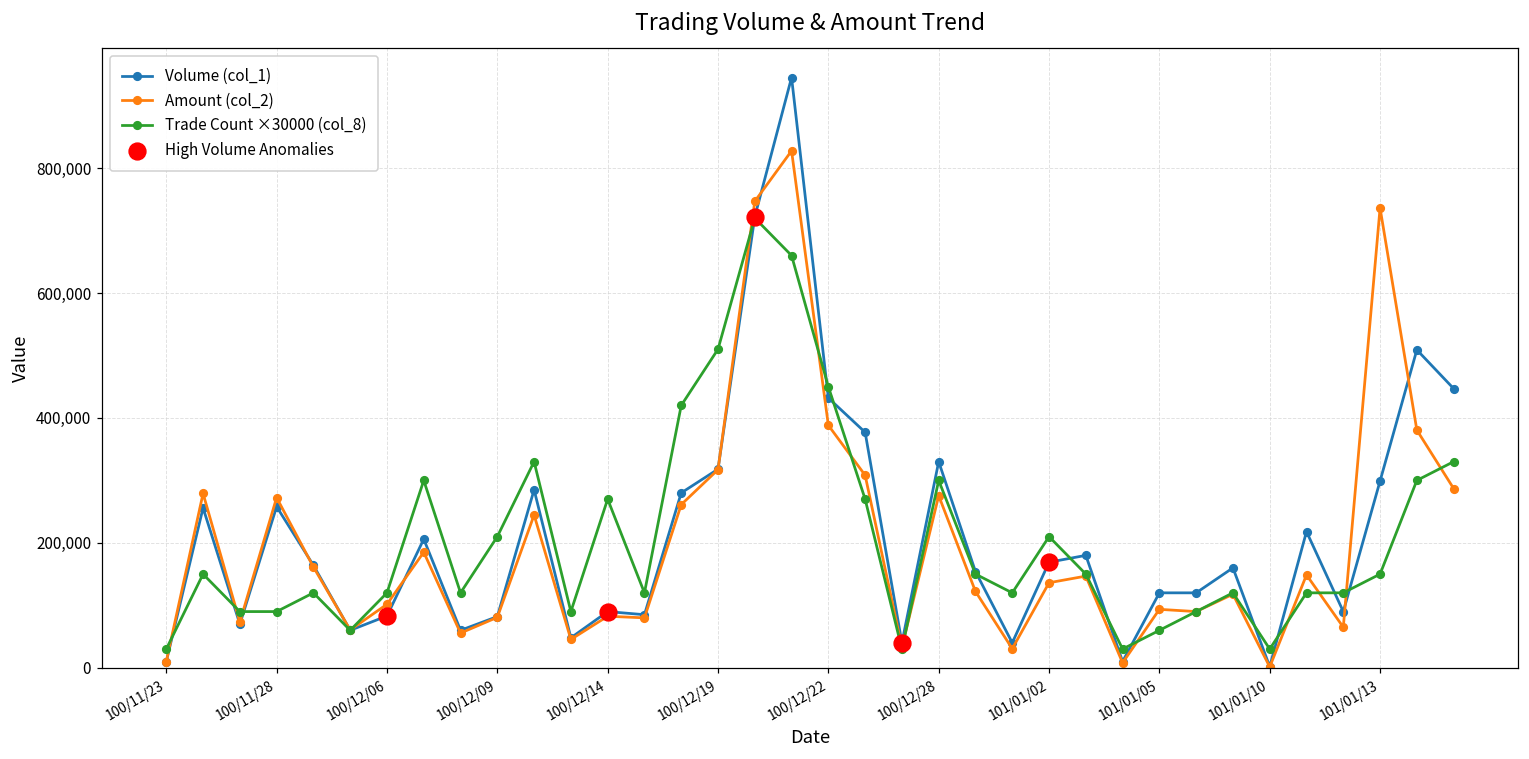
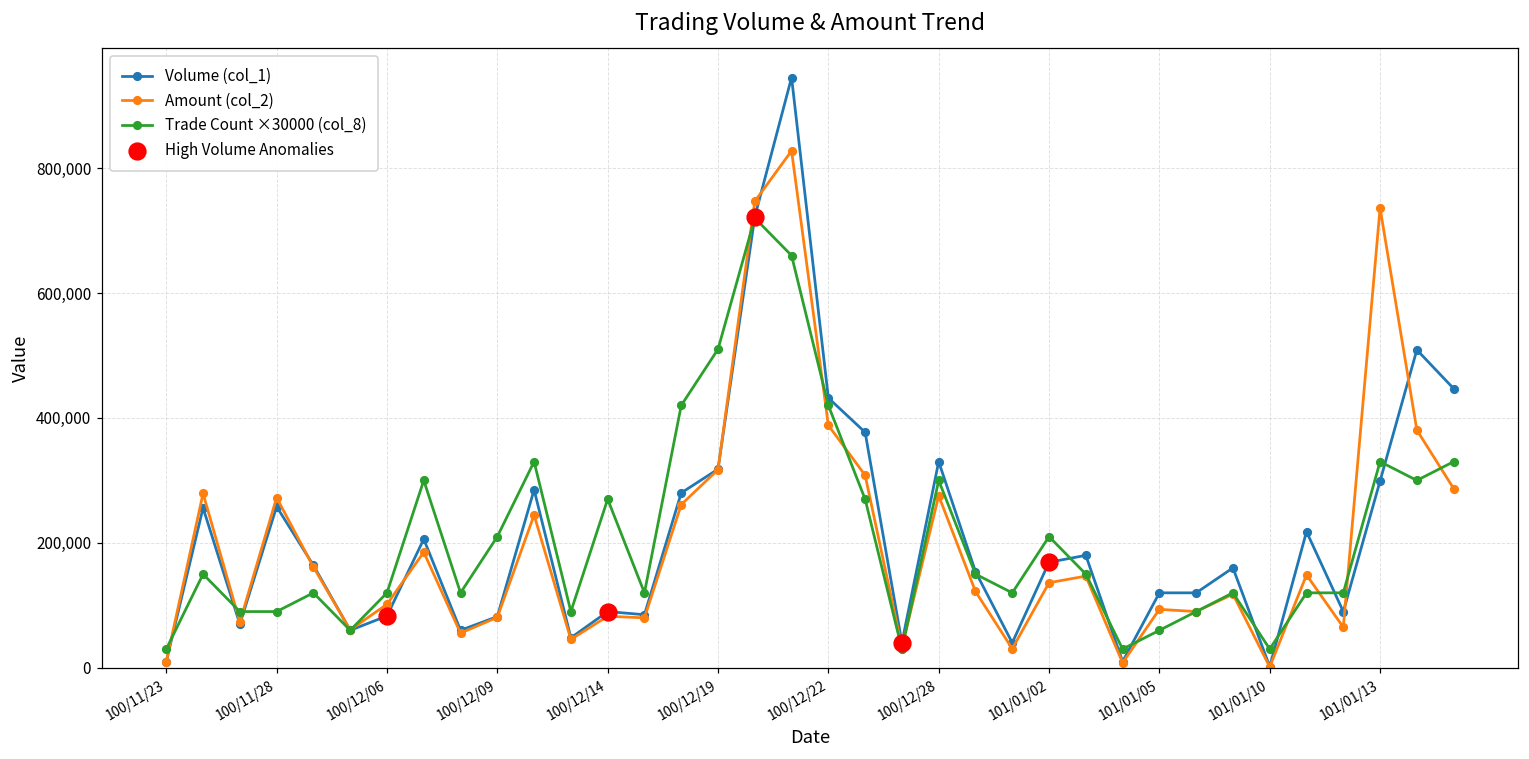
  {
    "Volume (col_1)": {
      "100/11/28": "260,000",
      "100/12/22": "430,000",
      "100/12/28": "330,000",
      "101/01/05": "120,000",
      "101/01/13": "300,000"
    },
    "Amount (col_2)": {
      "100/11/28": "270,000",
      "100/12/06": "100,000",
      "100/12/14": "80,000",
      "100/12/22": "390,000",
      "100/12/28": "280,000",
      "101/01/02": "140,000",
      "101/01/05": "90,000",
      "101/01/13": "740,000"
    },
    "Trade Count ×30000 (col_8)": {
      "100/11/23": "30,000",
      "100/11/28": "90,000",
      "100/12/06": "120,000",
      "100/12/09": "210,000",
      "100/12/14": "270,000",
      "100/12/19": "510,000",
-     "100/12/22": "450,000",
+     "100/12/22": "420,000",
      "100/12/28": "300,000",
      "101/01/02": "210,000",
      "101/01/05": "60,000",
      "101/01/10": "30,000",
-     "101/01/13": "150,000"
+     "101/01/13": "330,000"
    }
  }
